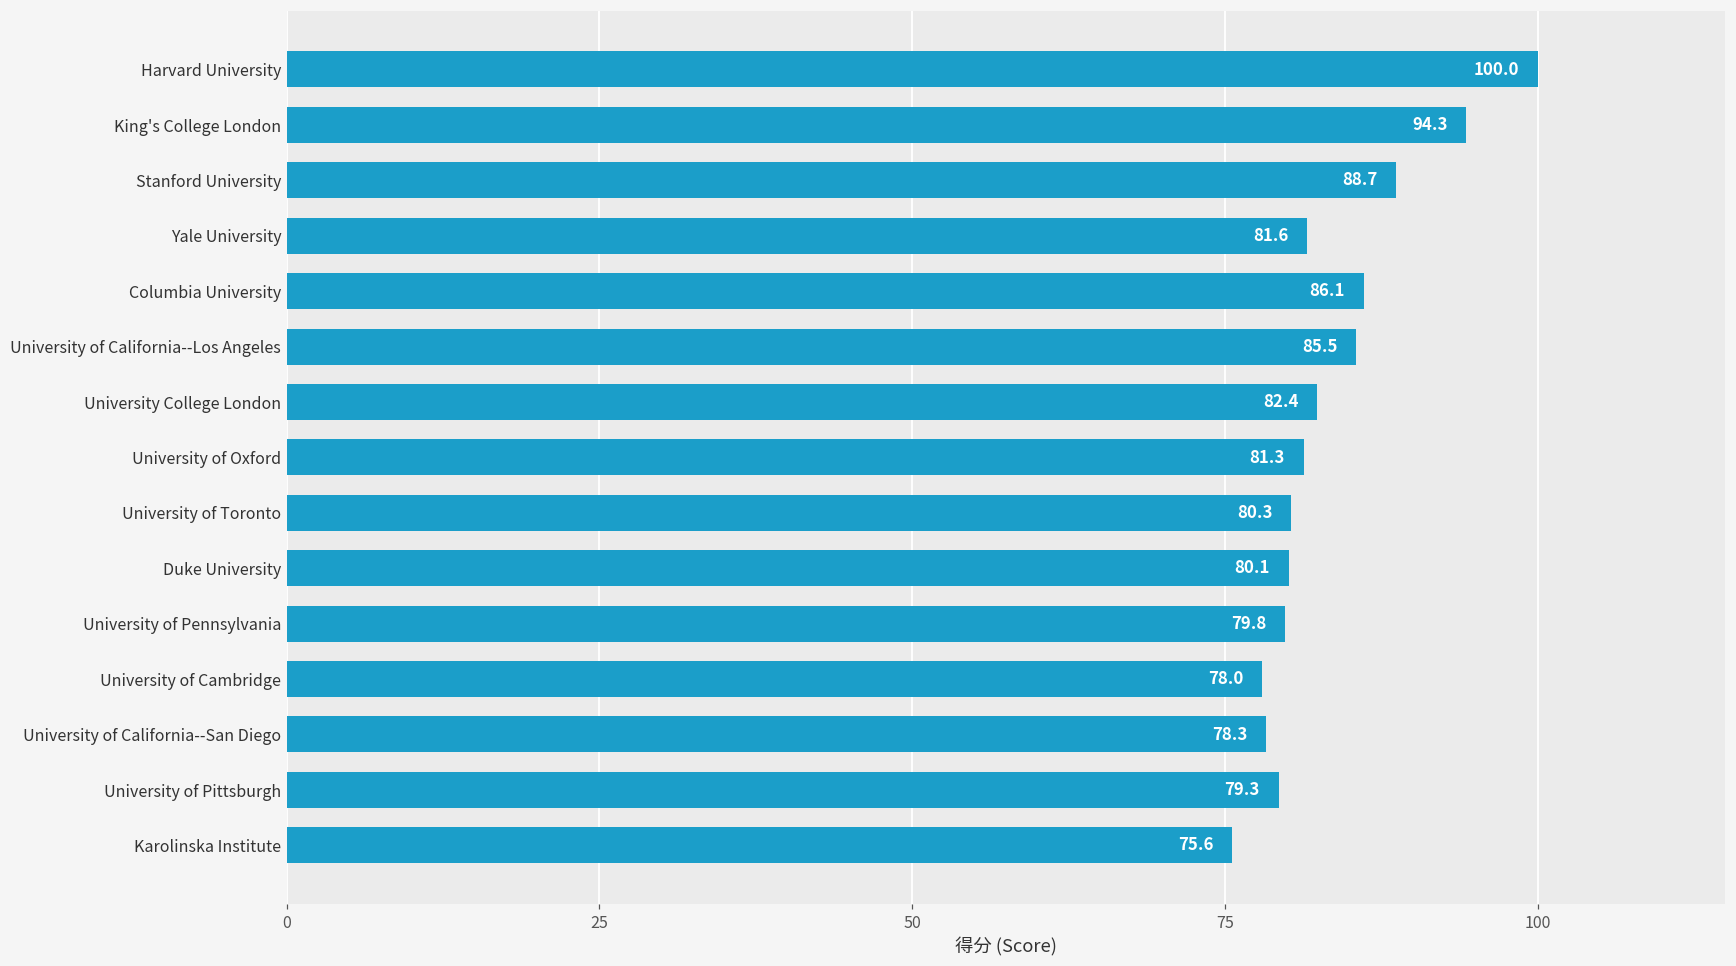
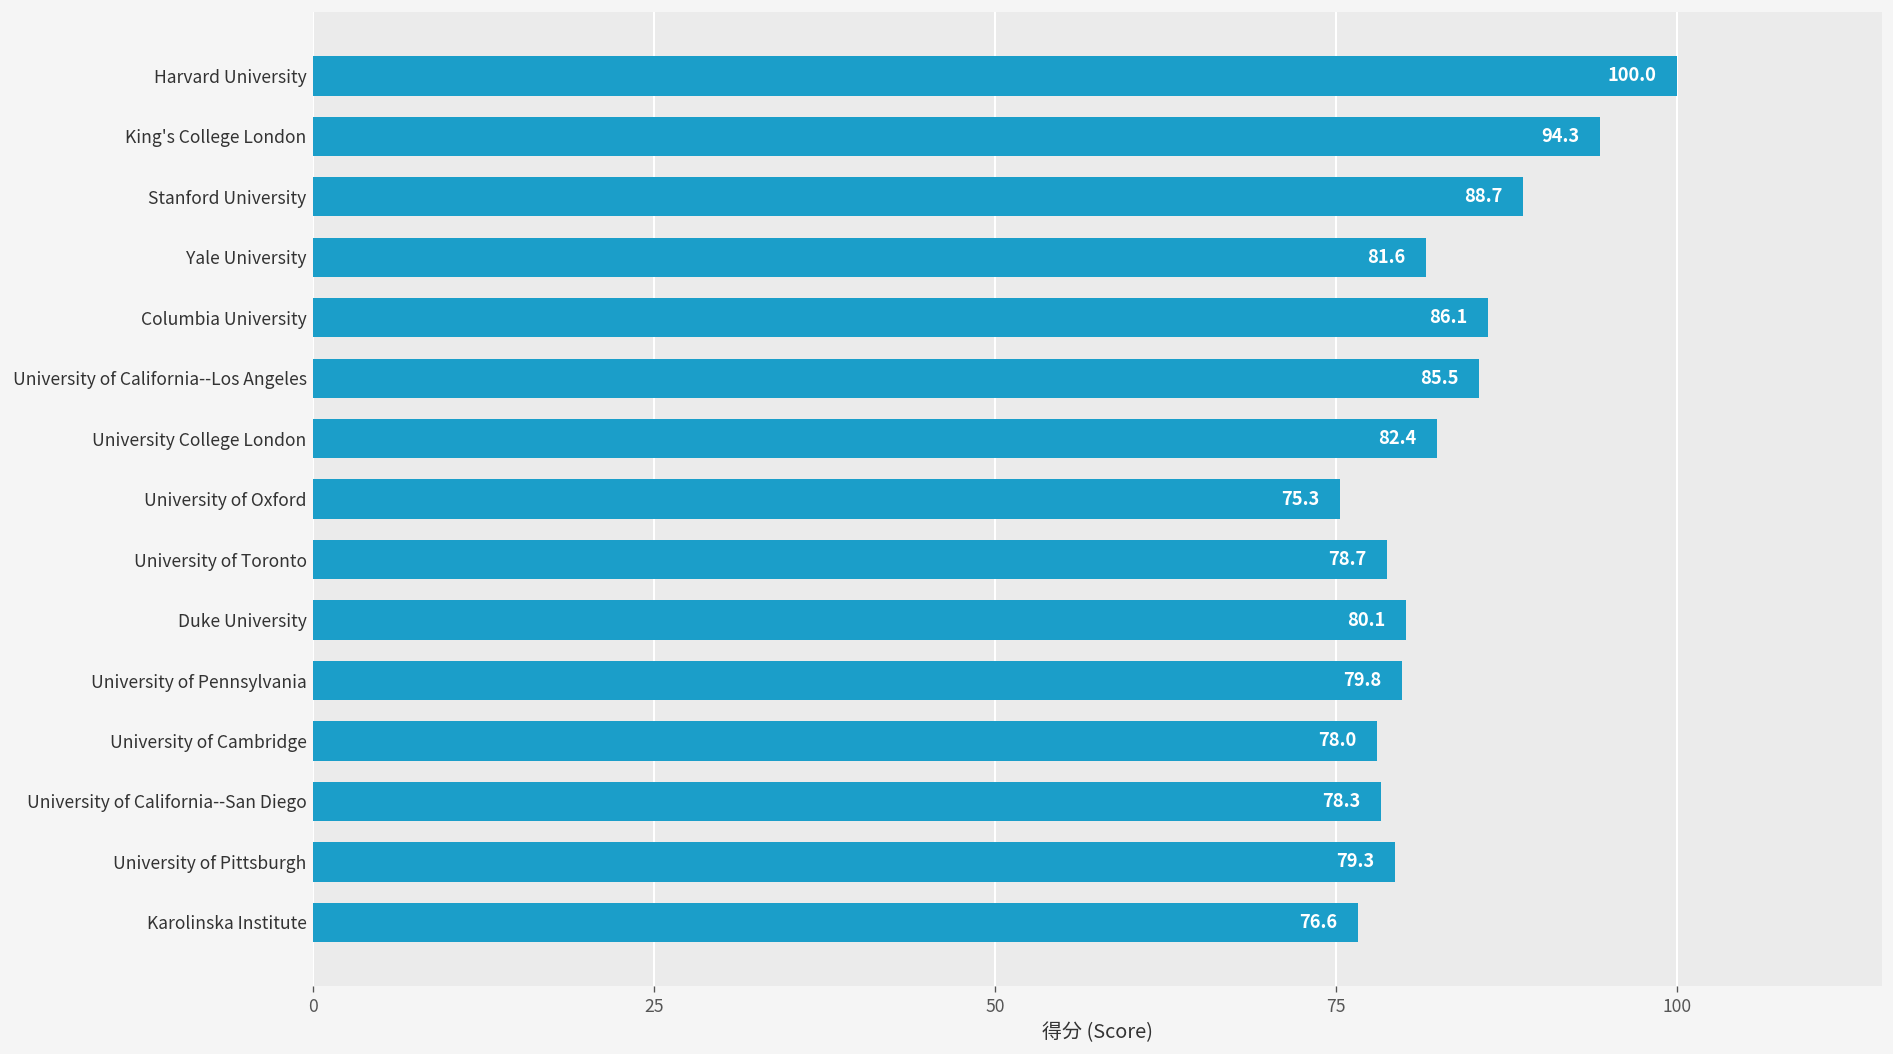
  {
    "Harvard University": 100.0,
    "King's College London": 94.3,
    "Stanford University": 88.7,
    "Yale University": 81.6,
    "Columbia University": 86.1,
    "University of California--Los Angeles": 85.5,
    "University College London": 82.4,
-   "University of Oxford": 81.3,
-   "University of Toronto": 80.3,
+   "University of Oxford": 75.3,
+   "University of Toronto": 78.7,
    "Duke University": 80.1,
    "University of Pennsylvania": 79.8,
    "University of Cambridge": 78.0,
    "University of California--San Diego": 78.3,
    "University of Pittsburgh": 79.3,
-   "Karolinska Institute": 75.6
+   "Karolinska Institute": 76.6
  }
